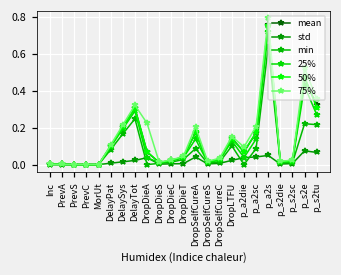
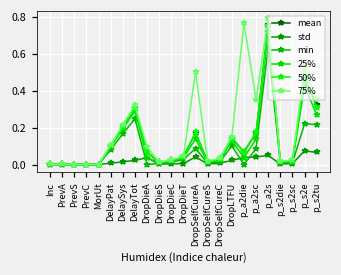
  {
    "75%": {
      "DelayTot": 0.32,
-     "DropDieA": 0.22,
-     "DropSelfCureA": 0.21,
-     "p_a2die": 0.10,
-     "p_a2sc": 0.21
+     "DropDieA": 0.10,
+     "DropSelfCureA": 0.50,
+     "p_a2die": 0.77,
+     "p_a2sc": 0.35
    }
  }
